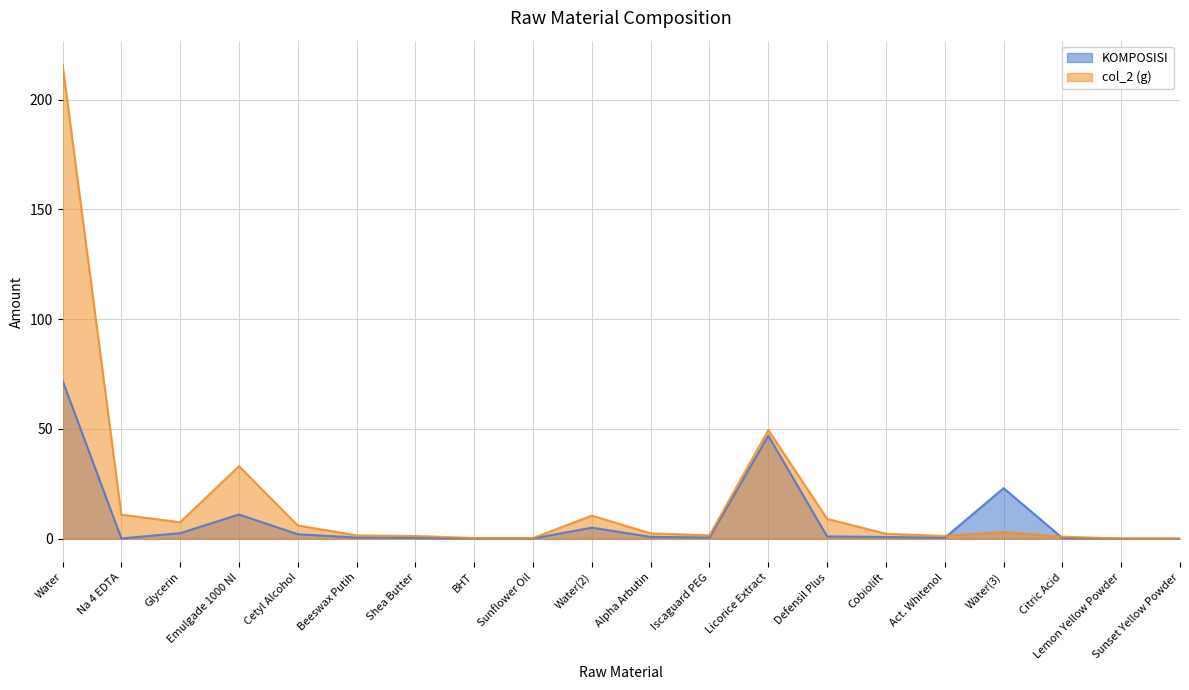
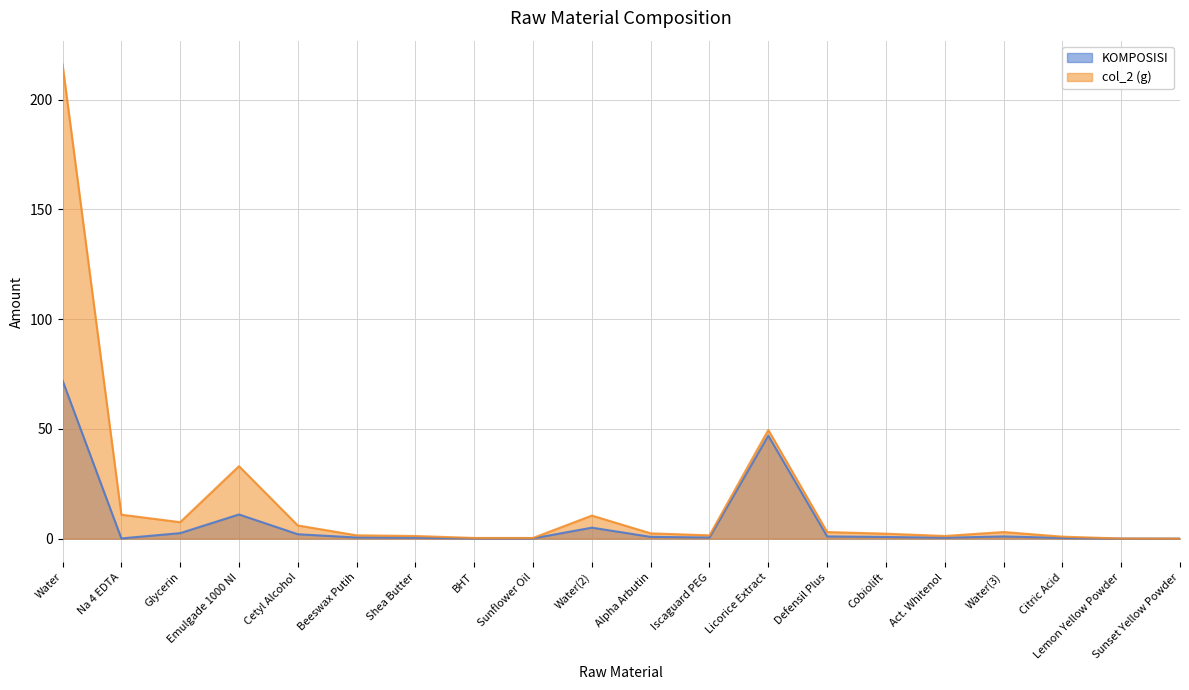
  {
    "KOMPOSISI": {
      "Water": 72,
      "Na 4 EDTA": 0,
      "Glycerin": 3,
      "Emulgade 1000 NI": 11,
      "Cetyl Alcohol": 2,
      "Water(2)": 5,
      "Alpha Arbutin": 1,
      "Licorice Extract": 47,
      "Defensil Plus": 1,
      "Cobiolift": 1,
-     "Water(3)": 23
+     "Water(3)": 1
    },
    "col_2 (g)": {
      "Water": 216,
      "Na 4 EDTA": 11,
      "Glycerin": 8,
      "Emulgade 1000 NI": 33,
      "Cetyl Alcohol": 6,
      "Water(2)": 11,
      "Alpha Arbutin": 2,
      "Licorice Extract": 50,
-     "Defensil Plus": 9,
+     "Defensil Plus": 3,
      "Cobiolift": 2,
      "Water(3)": 3
    }
  }
